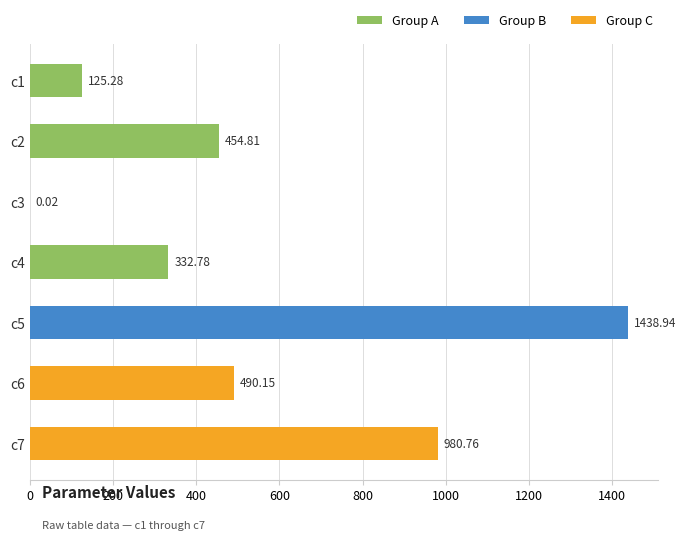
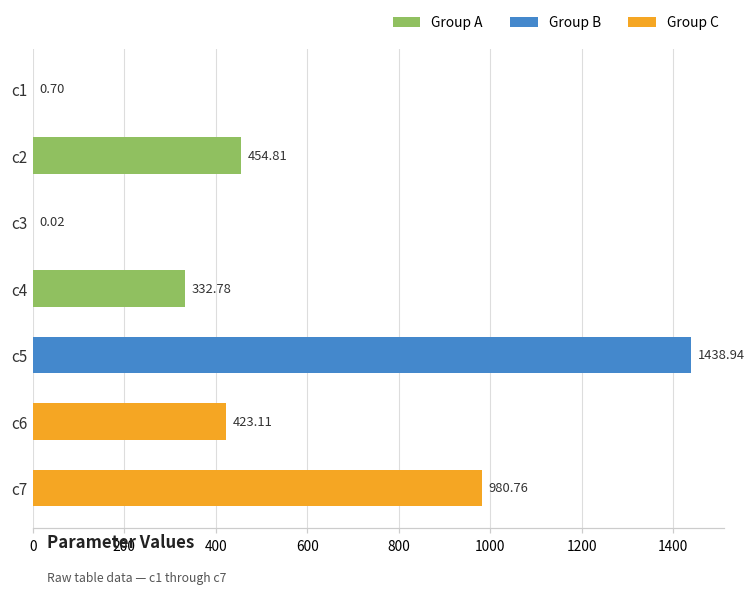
  {
-   "c1": 125.28,
+   "c1": 0.70,
    "c2": 454.81,
    "c3": 0.02,
    "c4": 332.78,
    "c5": 1438.94,
-   "c6": 490.15,
+   "c6": 423.11,
    "c7": 980.76
  }
